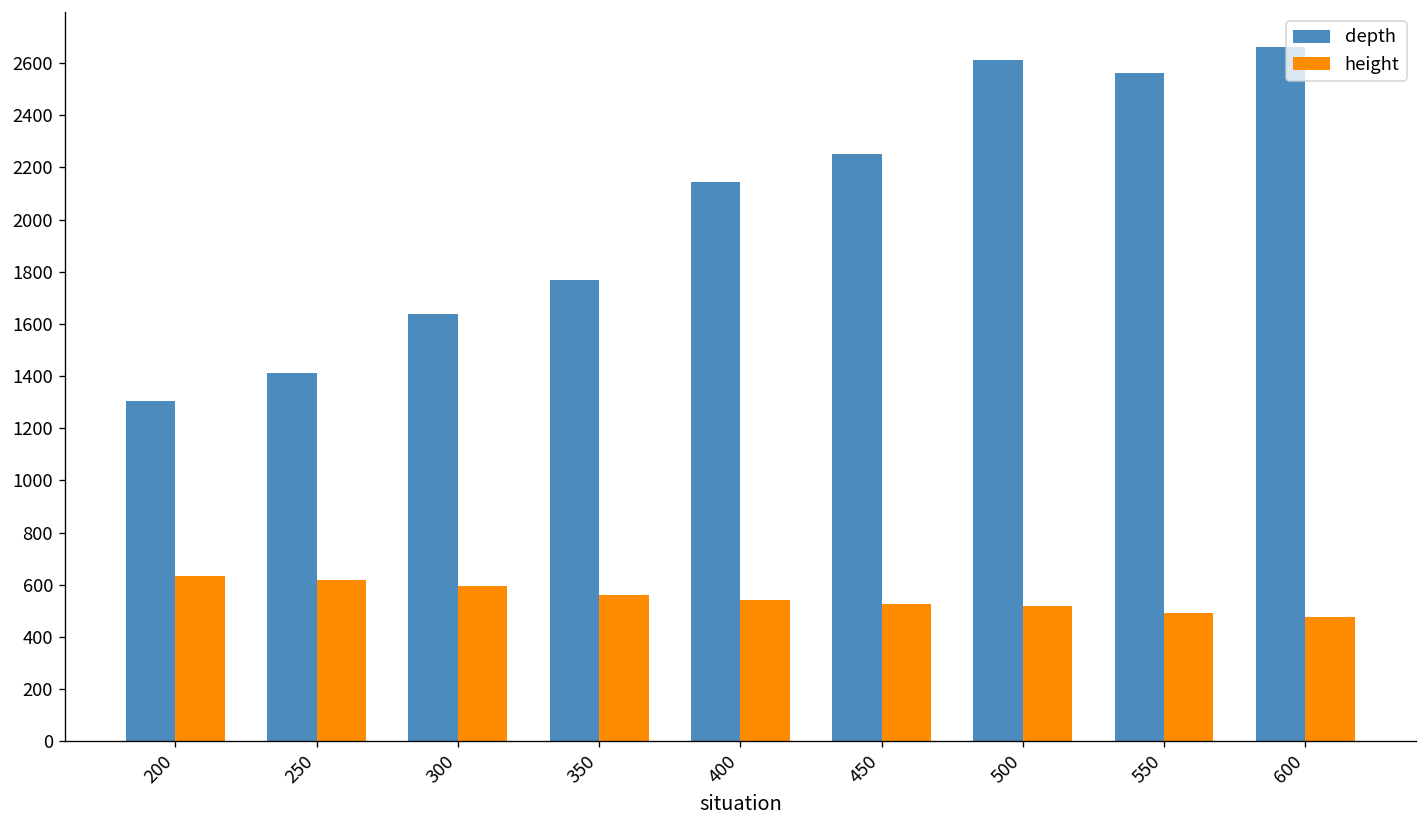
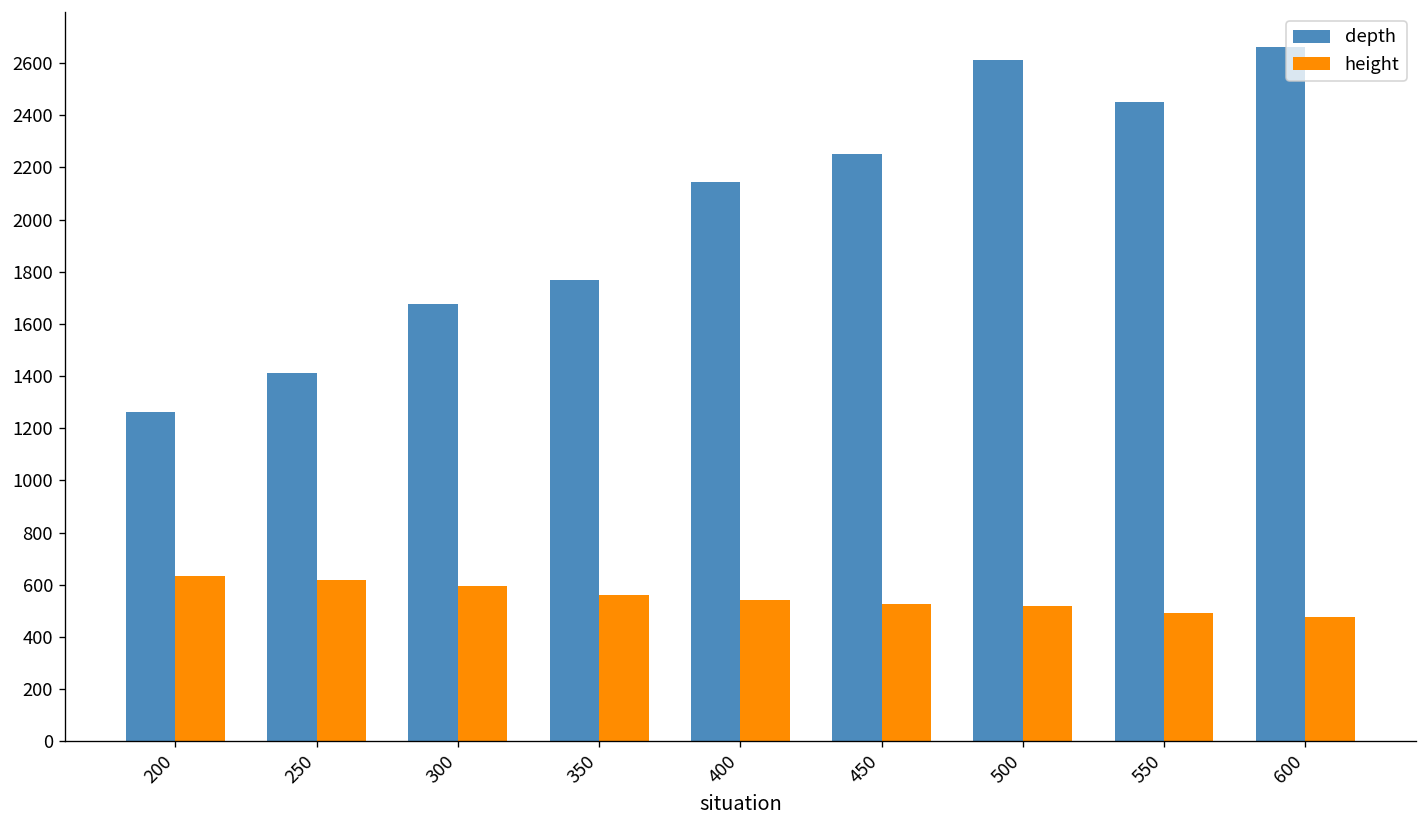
  {
    "depth": {
-     "200": 1300,
+     "200": 1260,
      "250": 1410,
-     "300": 1640,
+     "300": 1680,
      "350": 1770,
      "400": 2140,
      "450": 2250,
      "500": 2610,
-     "550": 2560,
+     "550": 2450,
      "600": 2660
    },
    "height": {
      "200": 630,
      "250": 620,
      "300": 590,
      "350": 560,
      "400": 540,
      "450": 520,
      "500": 520,
      "550": 490,
      "600": 480
    }
  }
